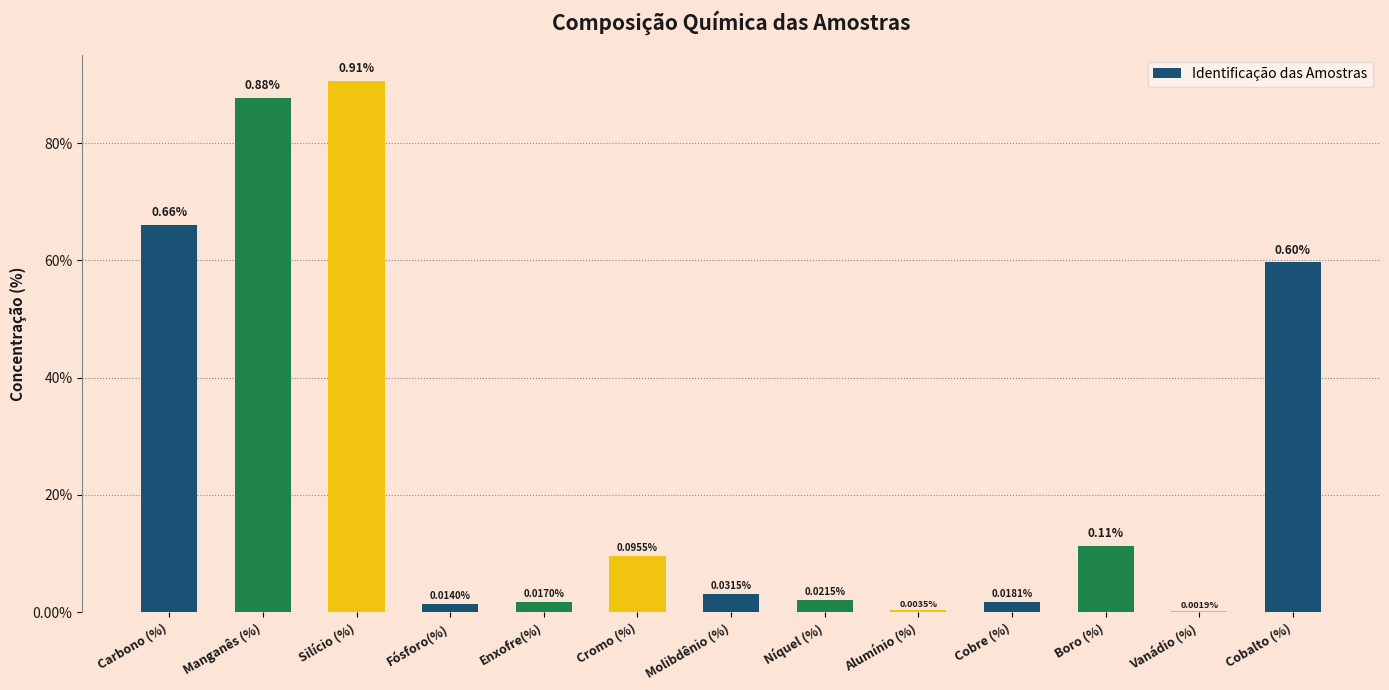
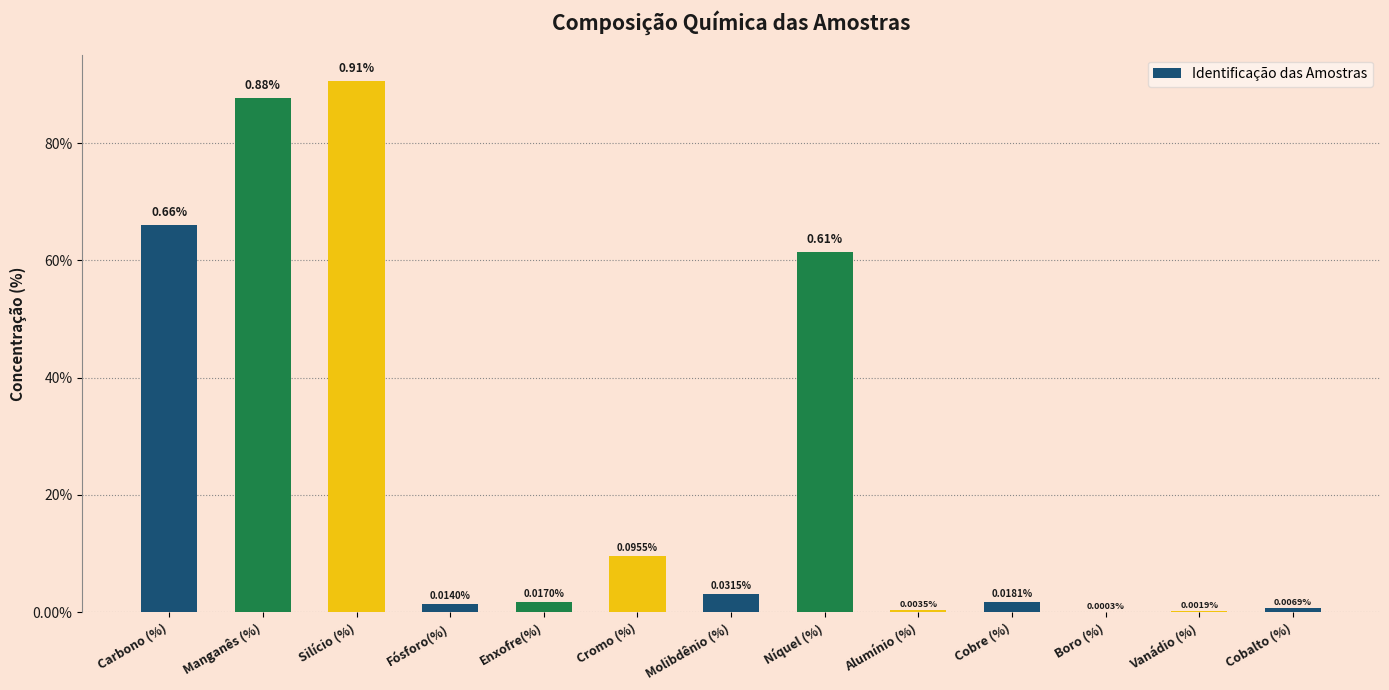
  {
    "Carbono (%)": "0.66%",
    "Manganês (%)": "0.88%",
    "Silício (%)": "0.91%",
    "Fósforo(%)": "0.0140%",
    "Enxofre(%)": "0.0170%",
    "Cromo (%)": "0.0955%",
    "Molibdênio (%)": "0.0315%",
-   "Níquel (%)": "0.0215%",
+   "Níquel (%)": "0.61%",
    "Alumínio (%)": "0.0035%",
    "Cobre (%)": "0.0181%",
-   "Boro (%)": "0.11%",
+   "Boro (%)": "0.0003%",
    "Vanádio (%)": "0.0019%",
-   "Cobalto (%)": "0.60%"
+   "Cobalto (%)": "0.0069%"
  }
